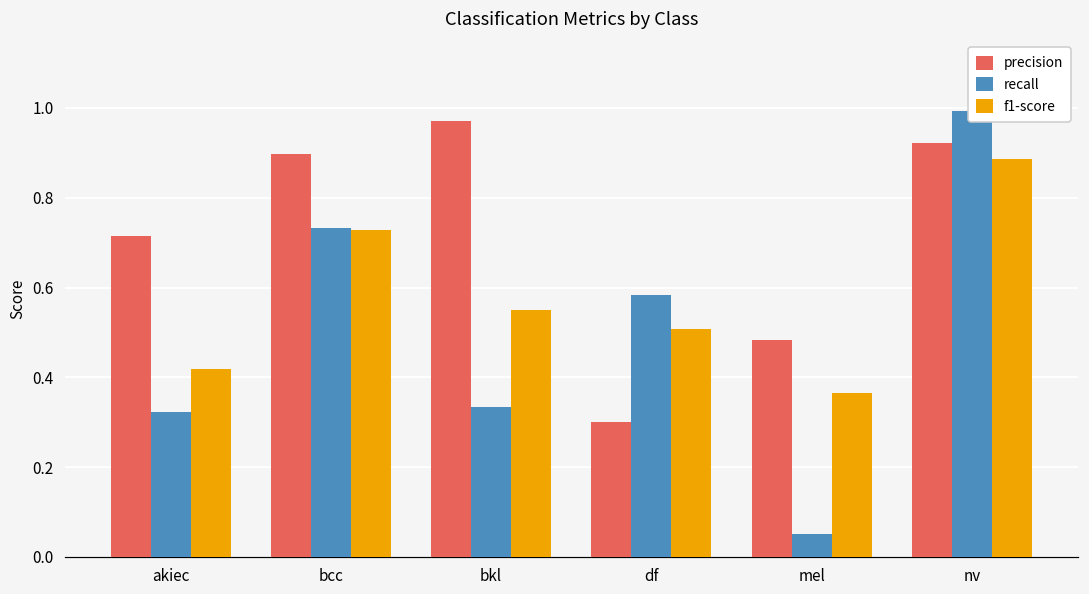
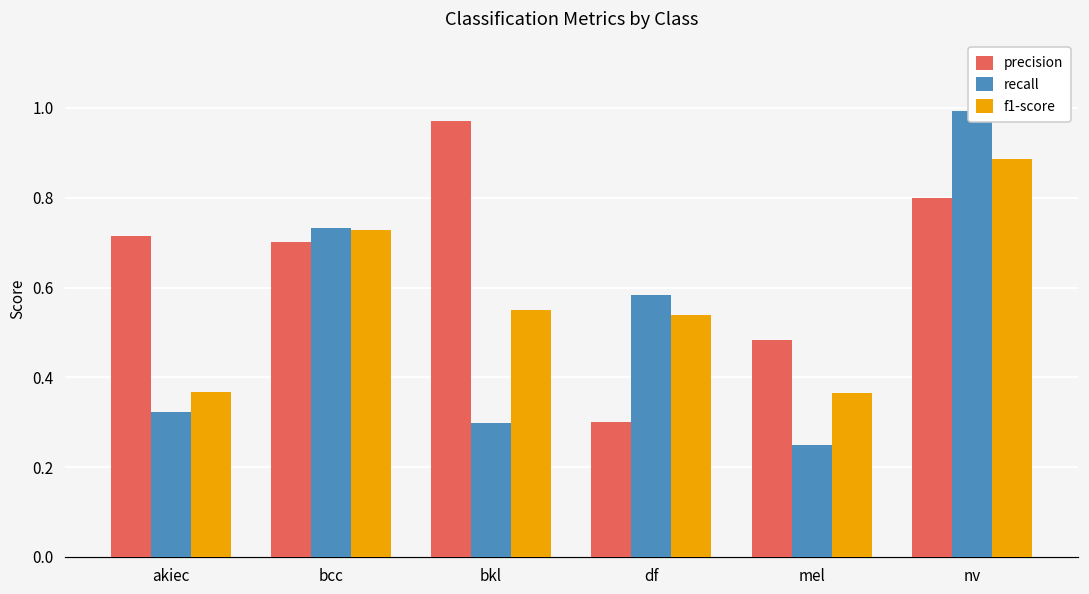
  {
    "precision": {
      "akiec": 0.71,
-     "bcc": 0.90,
+     "bcc": 0.70,
      "bkl": 0.97,
      "df": 0.30,
      "mel": 0.48,
-     "nv": 0.92
+     "nv": 0.80
    },
    "recall": {
      "akiec": 0.32,
      "bcc": 0.73,
-     "bkl": 0.33,
+     "bkl": 0.30,
      "df": 0.58,
-     "mel": 0.05
+     "mel": 0.25
    },
    "f1-score": {
-     "akiec": 0.42,
+     "akiec": 0.37,
      "bcc": 0.73,
      "bkl": 0.55,
-     "df": 0.51,
+     "df": 0.54,
      "mel": 0.37,
      "nv": 0.89
    }
  }
